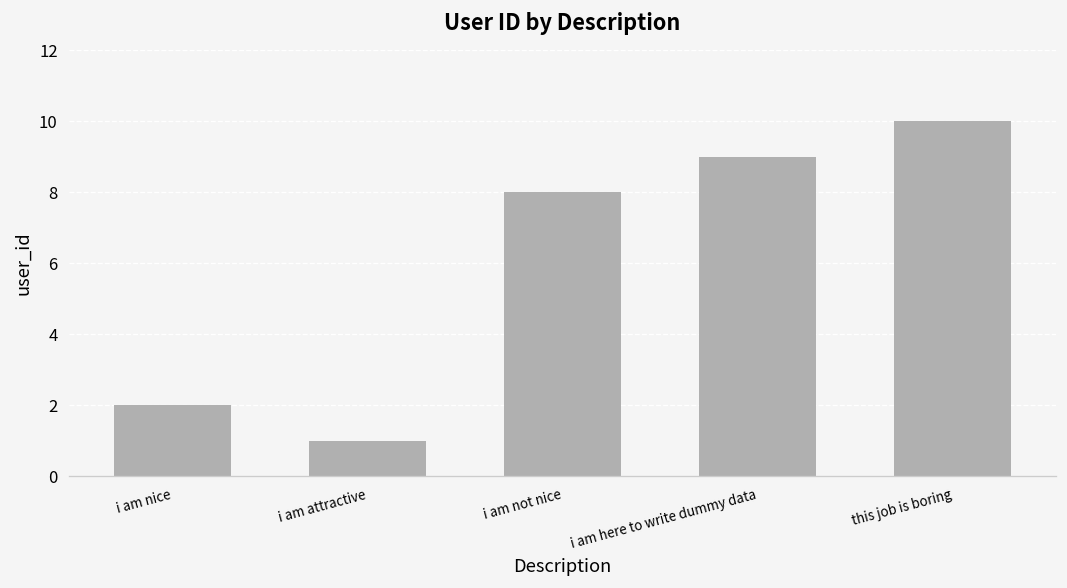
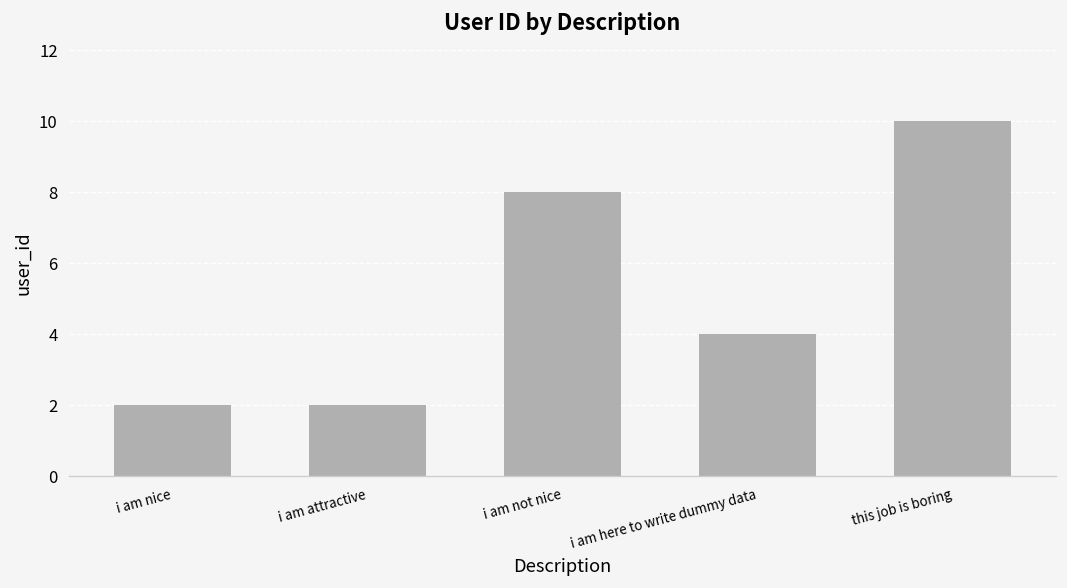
  {
    "i am nice": 2,
-   "i am attractive": 1,
+   "i am attractive": 2,
    "i am not nice": 8,
-   "i am here to write dummy data": 9,
+   "i am here to write dummy data": 4,
    "this job is boring": 10
  }
